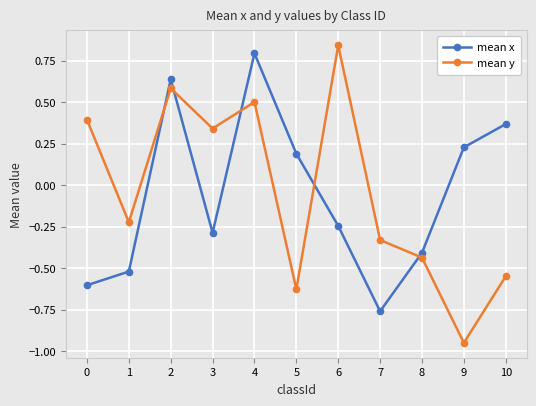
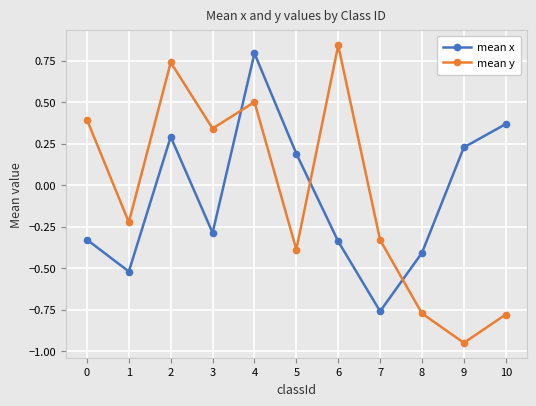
  {
    "mean x": {
-     "0": -0.60,
+     "0": -0.33,
      "1": -0.52,
-     "2": 0.64,
+     "2": 0.29,
      "3": -0.29,
      "4": 0.80,
      "5": 0.19,
-     "6": -0.25,
+     "6": -0.34,
      "7": -0.76,
      "8": -0.41,
      "9": 0.23,
      "10": 0.37
    },
    "mean y": {
      "0": 0.40,
      "1": -0.22,
-     "2": 0.58,
+     "2": 0.74,
      "3": 0.34,
      "4": 0.50,
-     "5": -0.63,
+     "5": -0.39,
      "6": 0.84,
      "7": -0.33,
-     "8": -0.44,
+     "8": -0.77,
      "9": -0.95,
-     "10": -0.55
+     "10": -0.78
    }
  }
